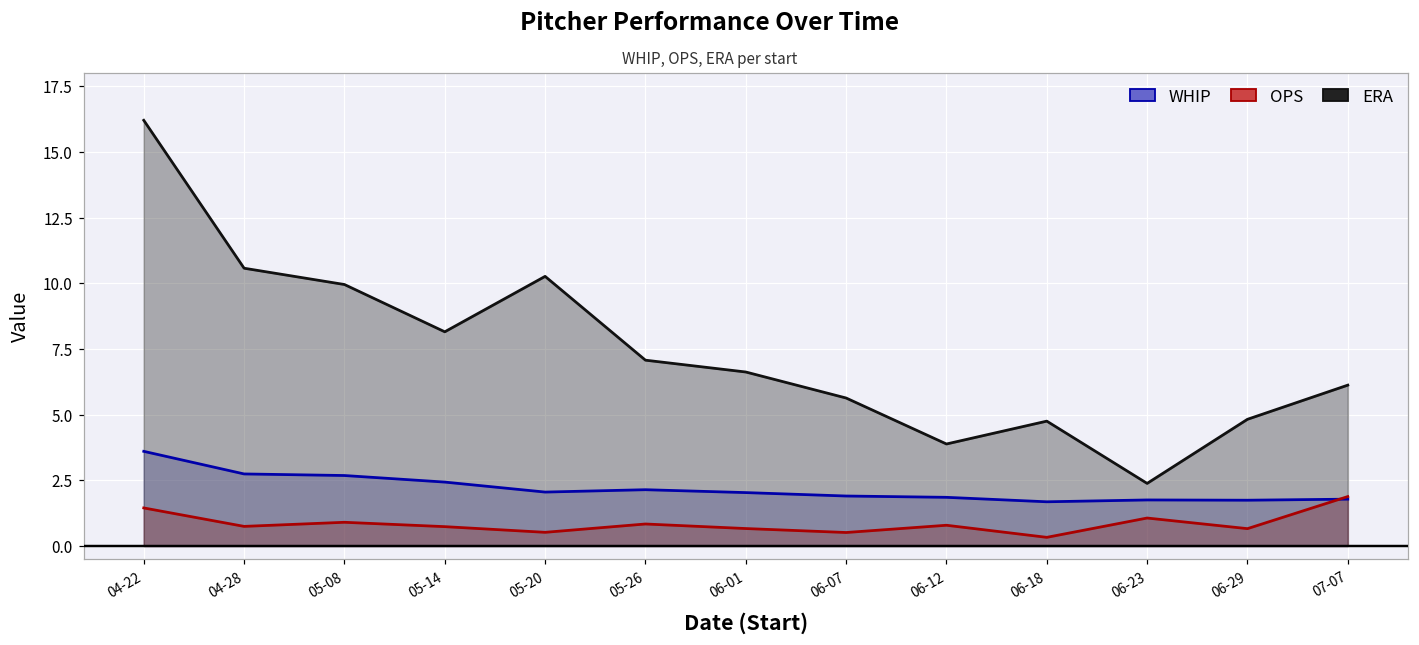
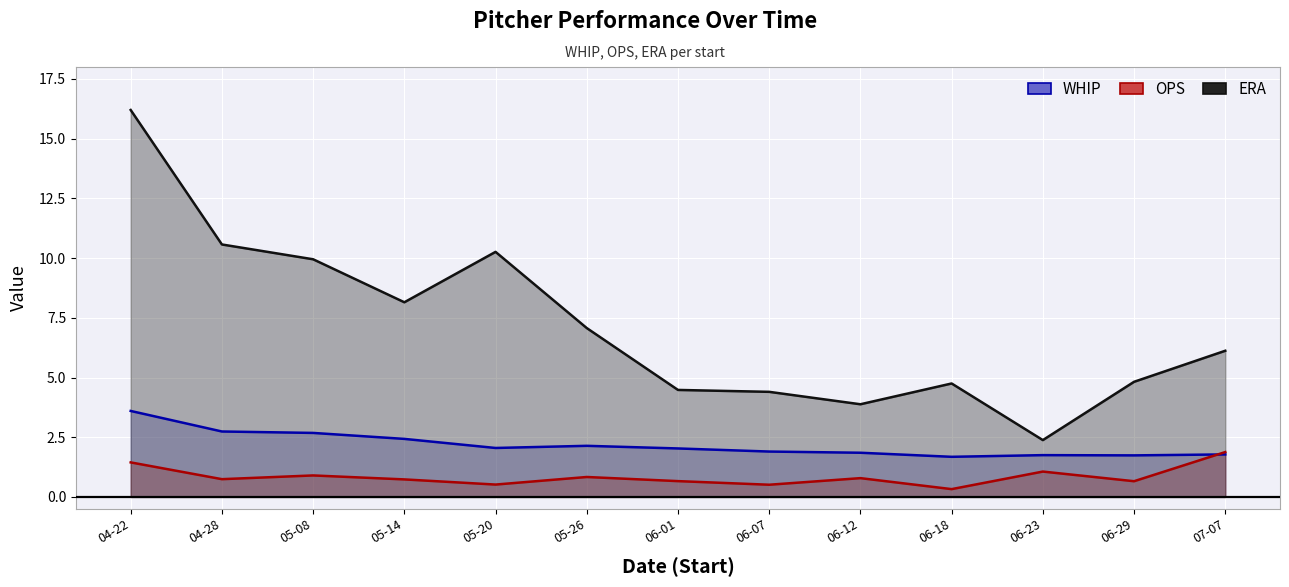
  {
    "ERA": {
      "04-22": 16.2,
      "04-28": 10.6,
      "05-08": 10.0,
      "05-14": 8.2,
      "05-20": 10.3,
      "05-26": 7.1,
-     "06-01": 6.6,
-     "06-07": 5.6,
+     "06-01": 4.5,
+     "06-07": 4.4,
      "06-12": 3.9,
      "06-18": 4.8,
      "06-23": 2.4,
      "06-29": 4.8,
      "07-07": 6.1
    }
  }
